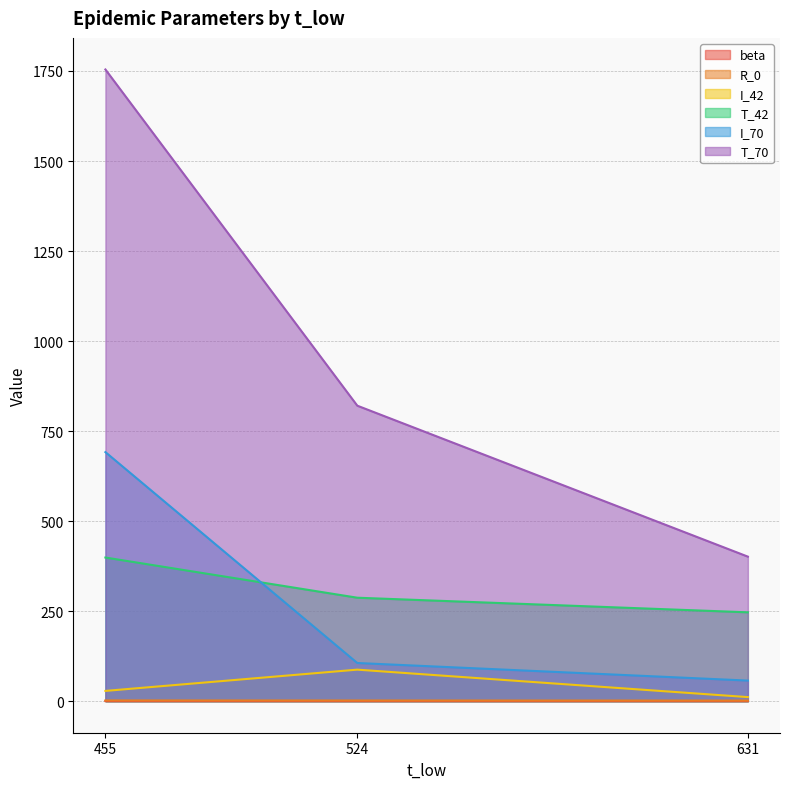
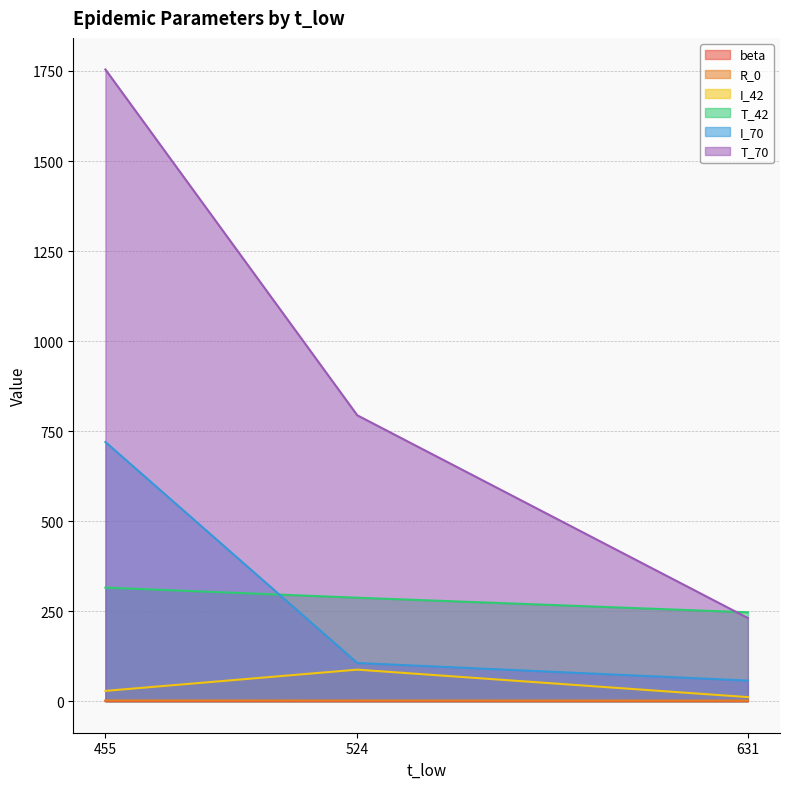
  {
    "I_42": {
      "455": 30,
      "524": 90,
      "631": 10
    },
    "T_42": {
-     "455": 400,
+     "455": 320,
      "524": 290,
      "631": 250
    },
    "I_70": {
-     "455": 690,
+     "455": 720,
      "524": 110,
      "631": 60
    },
    "T_70": {
      "455": 1750,
-     "524": 820,
-     "631": 400
+     "524": 790,
+     "631": 230
    }
  }
